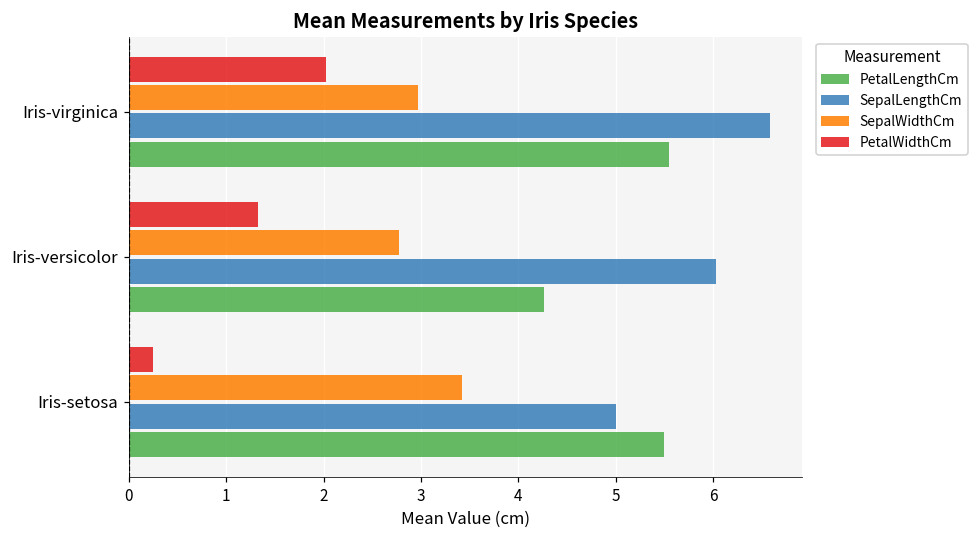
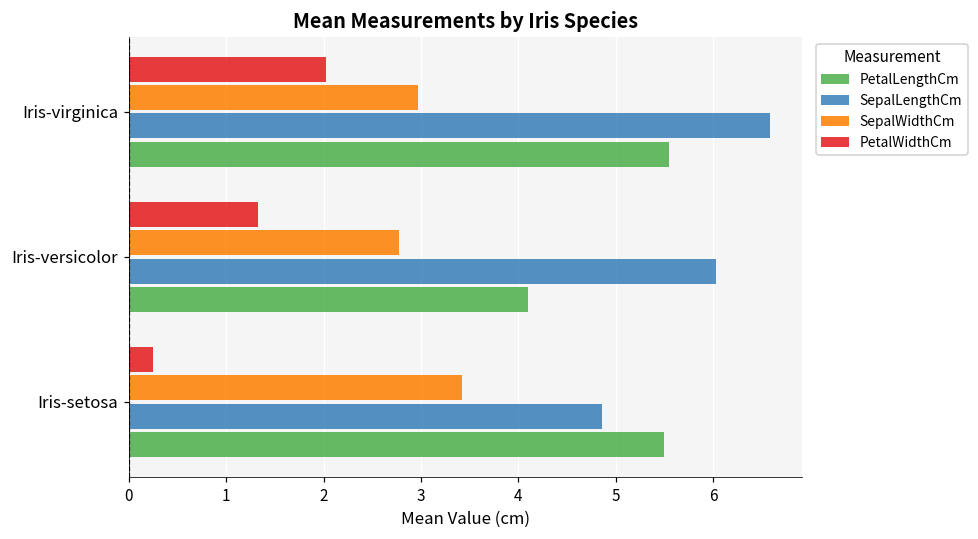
  {
    "PetalLengthCm": {
      "Iris-virginica": 5.6,
-     "Iris-versicolor": 4.3,
+     "Iris-versicolor": 4.1,
      "Iris-setosa": 5.5
    },
    "SepalLengthCm": {
      "Iris-virginica": 6.6,
      "Iris-versicolor": 6.0,
-     "Iris-setosa": 5.0
+     "Iris-setosa": 4.9
    },
    "SepalWidthCm": {
      "Iris-virginica": 3.0,
      "Iris-versicolor": 2.8,
      "Iris-setosa": 3.4
    },
    "PetalWidthCm": {
      "Iris-virginica": 2.0,
      "Iris-versicolor": 1.3,
      "Iris-setosa": 0.2
    }
  }
